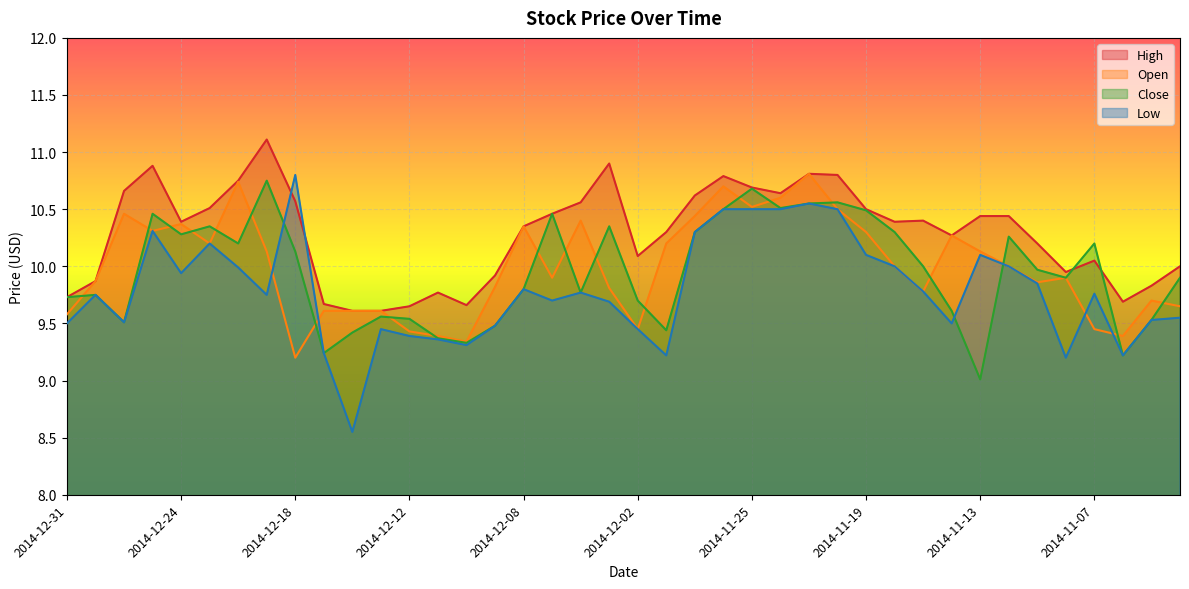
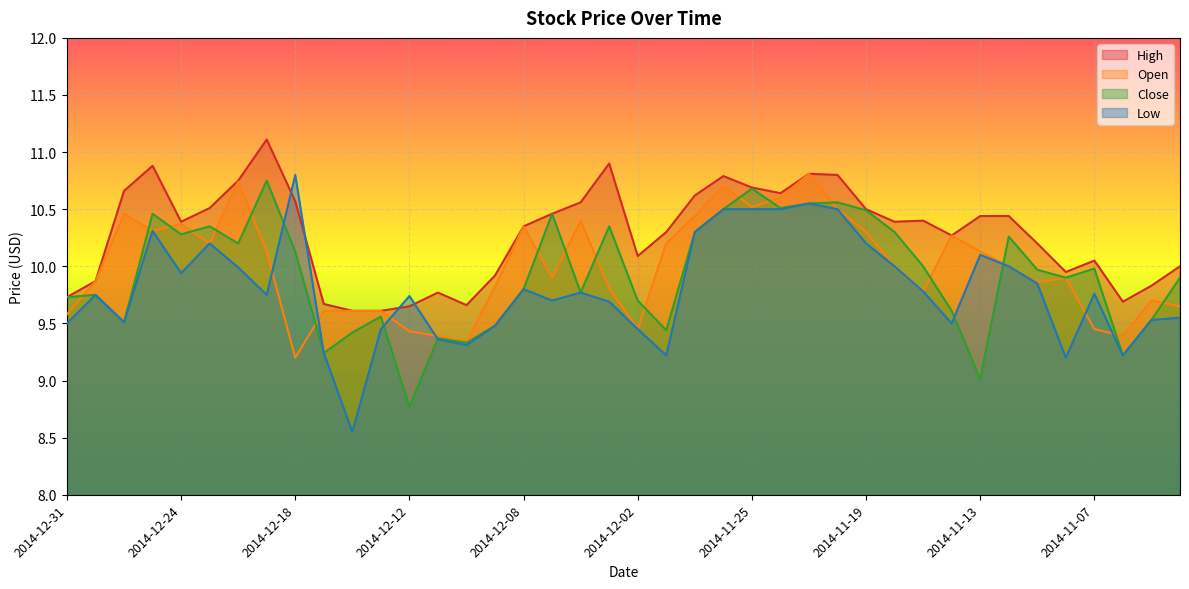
  {
    "Close": {
      "2014-12-24": 10.28,
      "2014-12-18": 10.13,
-     "2014-12-12": 9.54,
+     "2014-12-12": 8.77,
      "2014-12-02": 9.70,
      "2014-11-13": 9.01,
-     "2014-11-07": 10.20
+     "2014-11-07": 9.98
    },
    "Low": {
      "2014-12-31": 9.50,
      "2014-12-24": 9.94,
      "2014-12-18": 10.80,
-     "2014-12-12": 9.39,
-     "2014-11-19": 10.1,
+     "2014-12-12": 9.74,
+     "2014-11-19": 10.2,
      "2014-11-13": 10.10,
      "2014-11-07": 9.76
    }
  }
